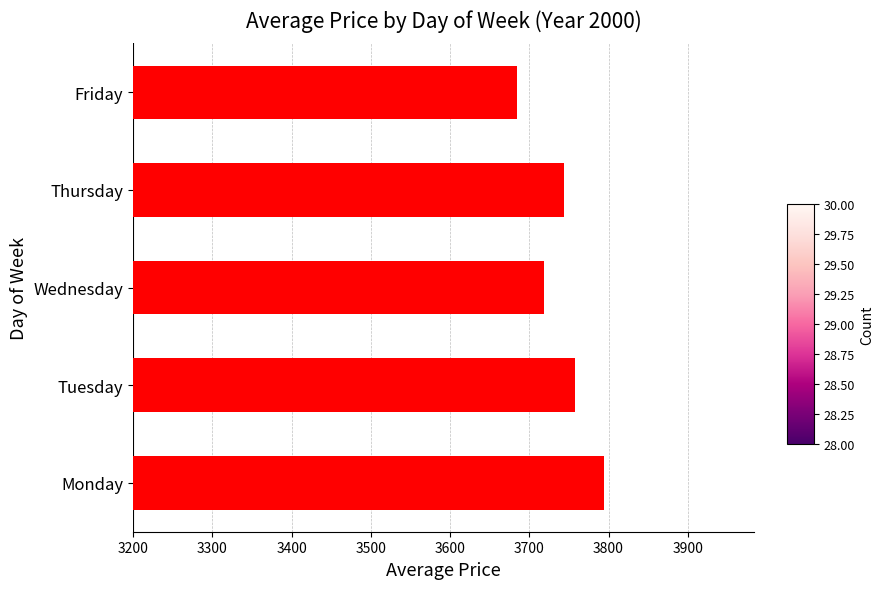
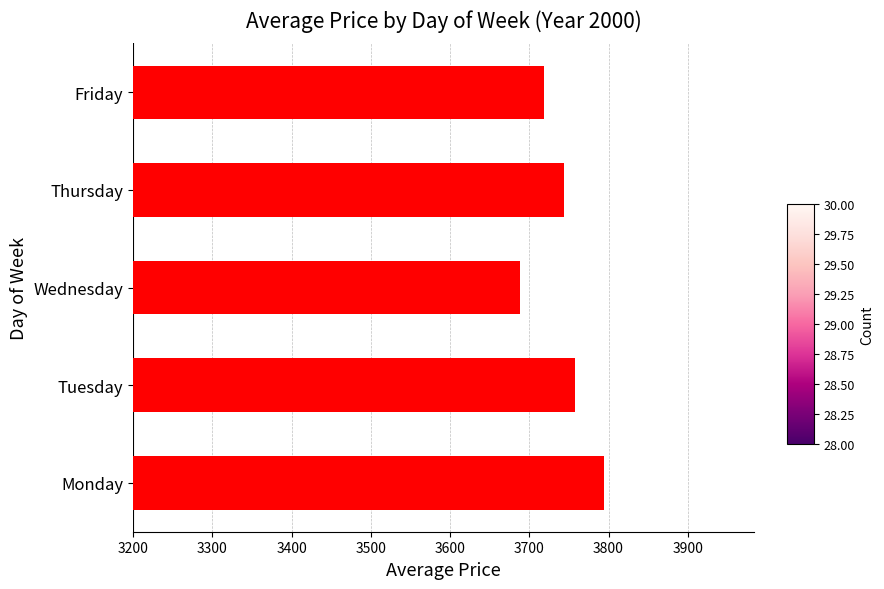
  {
-   "Friday": 3680,
+   "Friday": 3720,
    "Thursday": 3740,
-   "Wednesday": 3720,
+   "Wednesday": 3690,
    "Tuesday": 3760,
    "Monday": 3790
  }
